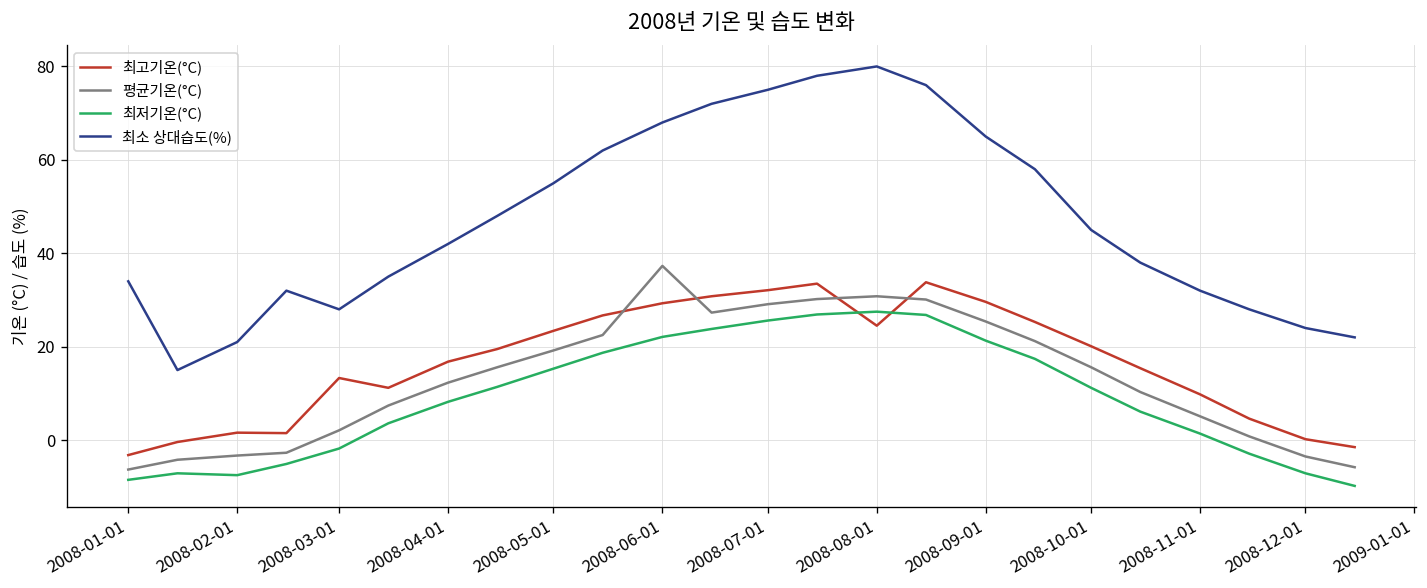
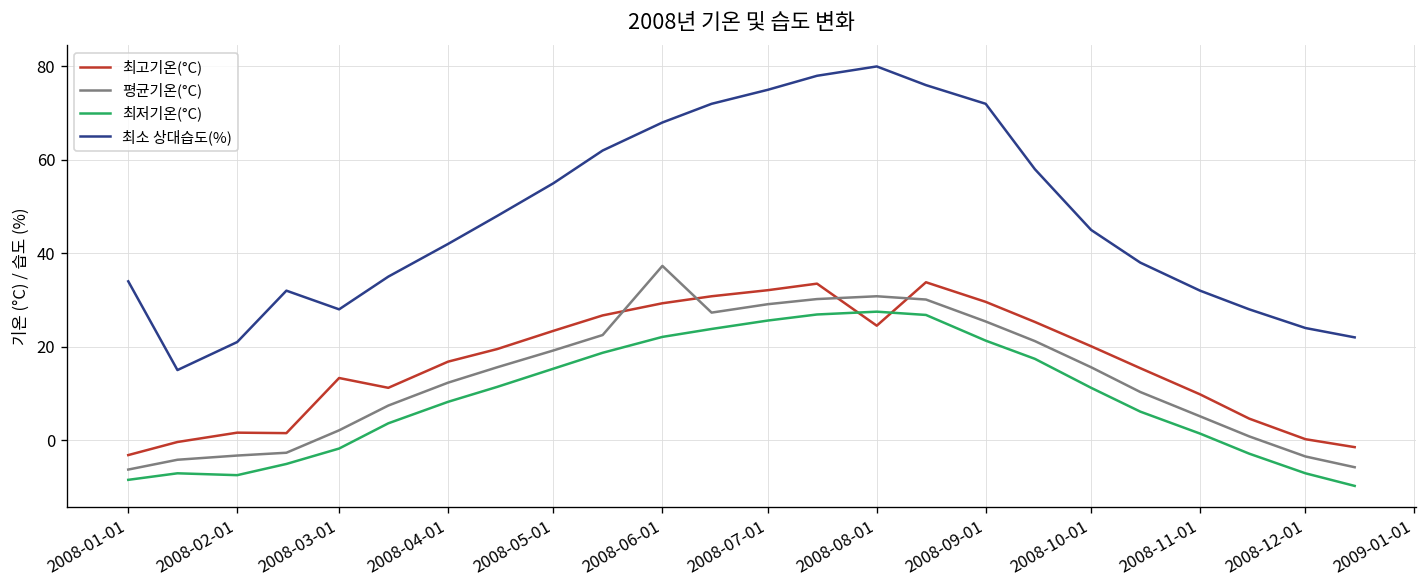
  {
    "최고기온(°C)": {
      "2008-01-01": -3,
      "2008-02-01": 2,
      "2008-03-01": 13,
      "2008-04-01": 17,
      "2008-05-01": 23,
      "2008-06-01": 29,
      "2008-07-01": 32,
      "2008-08-01": 25,
      "2008-09-01": 30,
      "2008-10-01": 20,
      "2008-11-01": 10,
      "2008-12-01": 0
    },
    "평균기온(°C)": {
      "2008-01-01": -6,
      "2008-02-01": -3,
      "2008-03-01": 2,
      "2008-04-01": 12,
      "2008-05-01": 19,
      "2008-06-01": 37,
      "2008-07-01": 29,
      "2008-08-01": 31,
      "2008-09-01": 25,
      "2008-10-01": 16,
      "2008-11-01": 5,
      "2008-12-01": -4
    },
    "최저기온(°C)": {
      "2008-01-01": -9,
      "2008-02-01": -8,
      "2008-03-01": -2,
      "2008-04-01": 8,
      "2008-05-01": 15,
      "2008-06-01": 22,
      "2008-07-01": 26,
      "2008-08-01": 28,
      "2008-09-01": 21,
      "2008-10-01": 11,
      "2008-11-01": 1,
      "2008-12-01": -7
    },
    "최소 상대습도(%)": {
      "2008-01-01": 34,
      "2008-02-01": 21,
      "2008-03-01": 28,
      "2008-04-01": 42,
      "2008-05-01": 55,
      "2008-06-01": 68,
      "2008-07-01": 75,
      "2008-08-01": 80,
-     "2008-09-01": 65,
+     "2008-09-01": 72,
      "2008-10-01": 45,
      "2008-11-01": 32,
      "2008-12-01": 24
    }
  }
